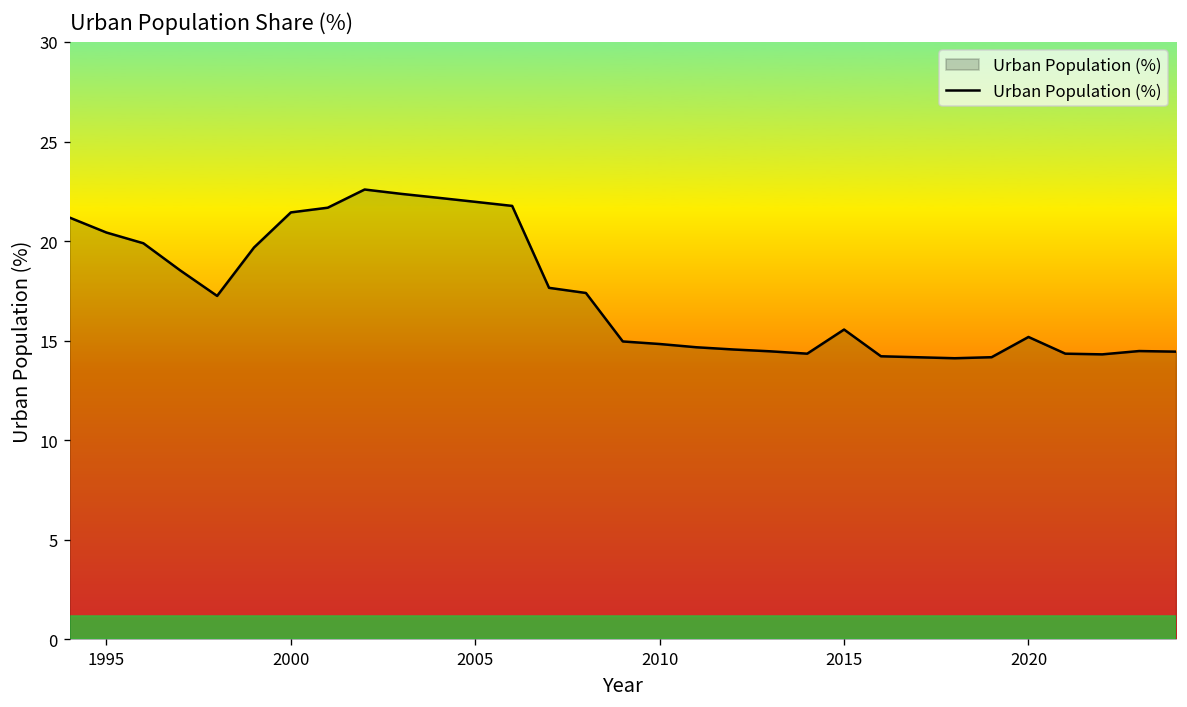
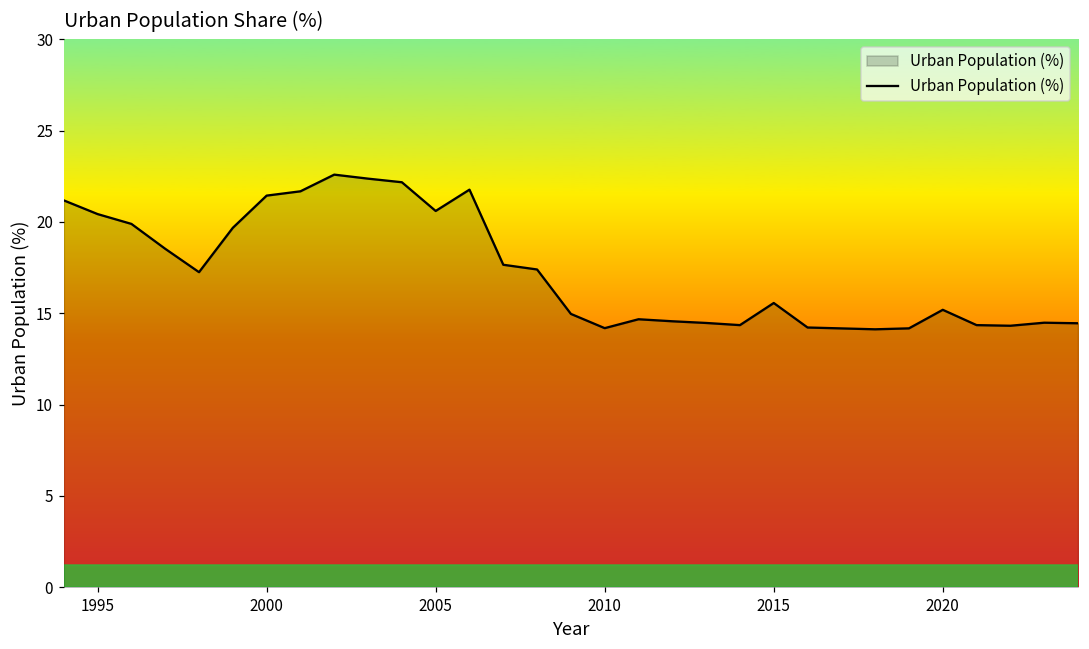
  {
    "1995": 20.4,
    "2000": 21.4,
-   "2005": 22.0,
-   "2010": 14.8,
+   "2005": 20.6,
+   "2010": 14.2,
    "2015": 15.6,
    "2020": 15.2
  }
